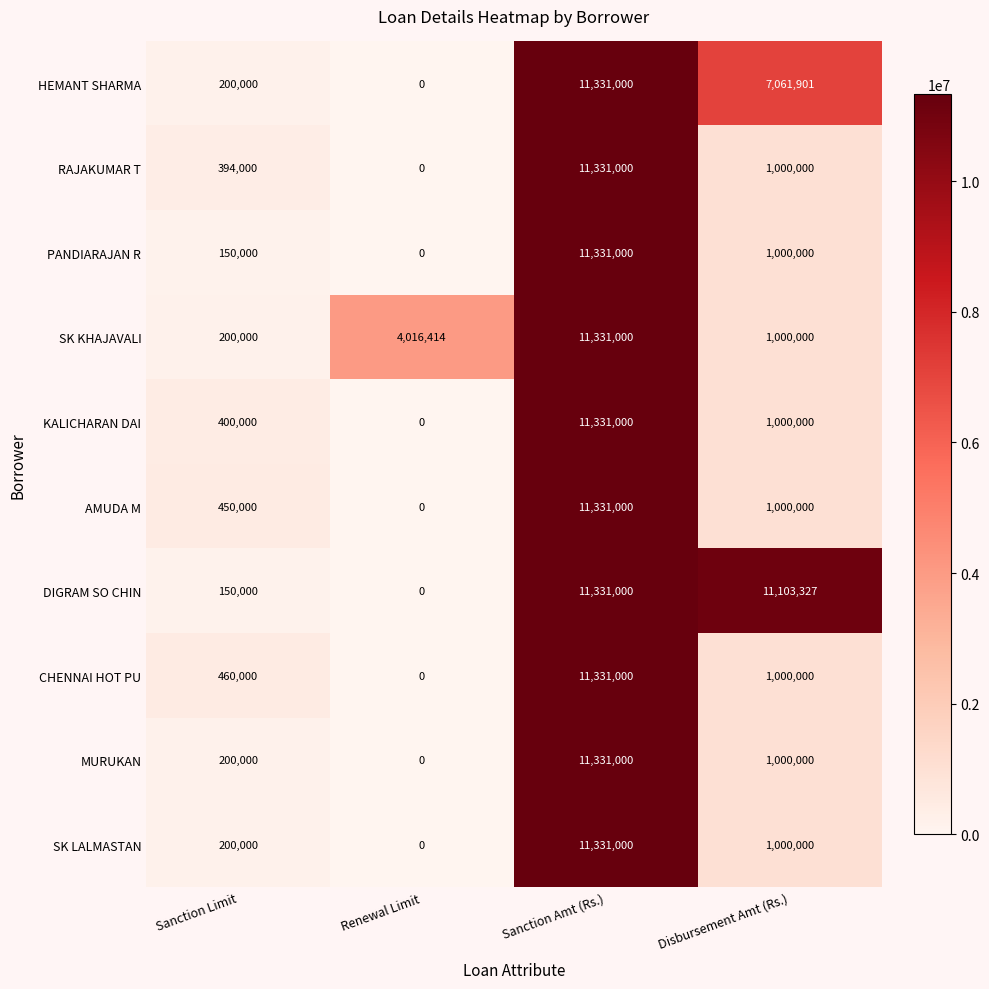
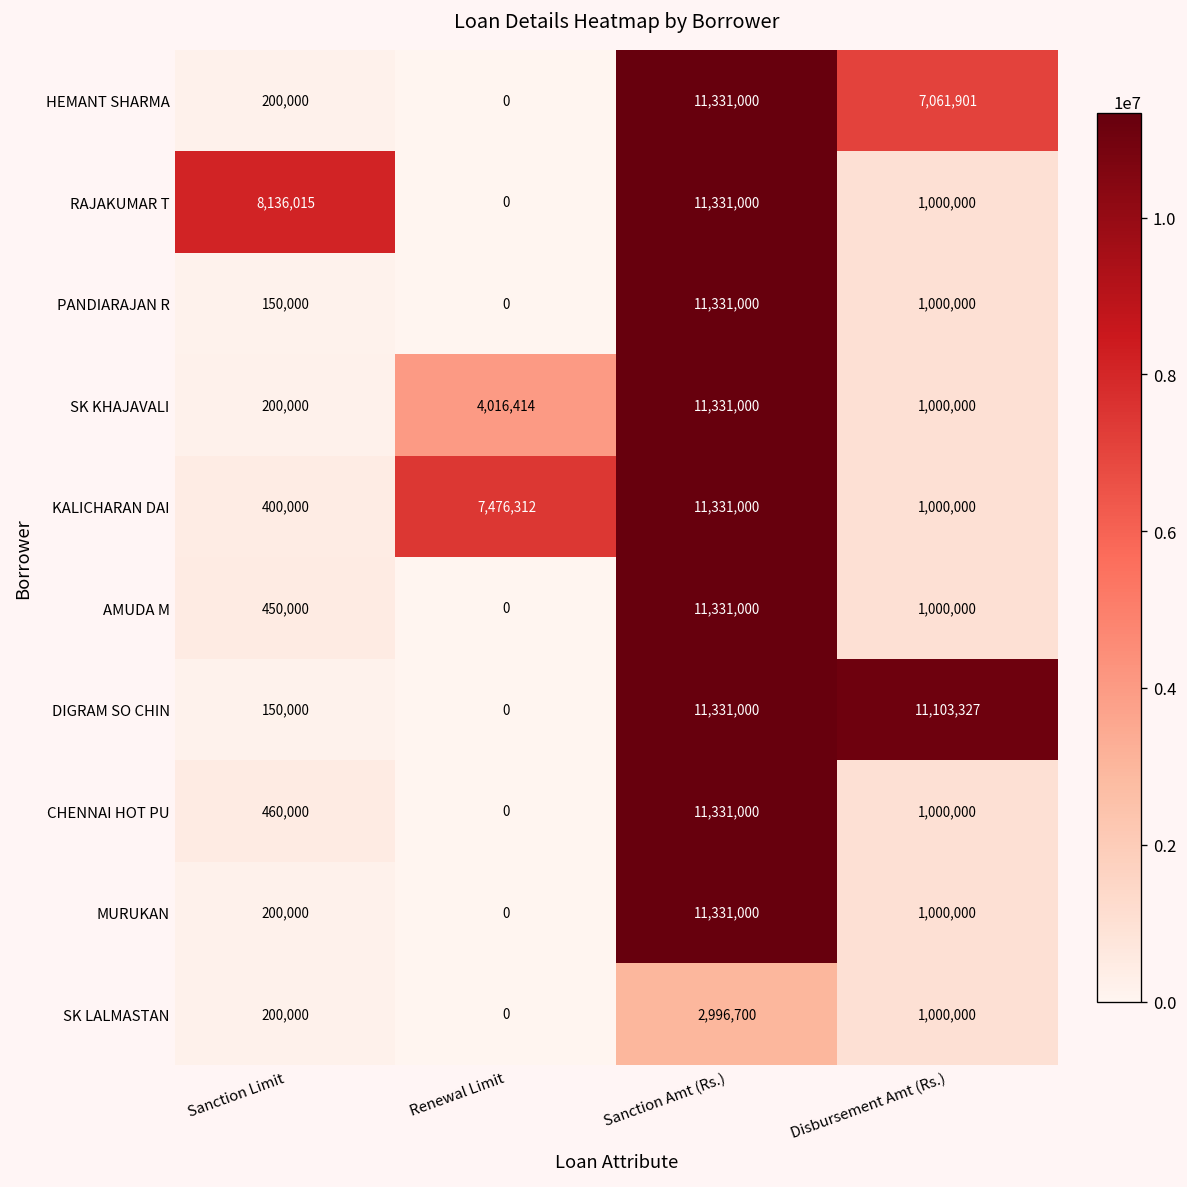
  {
    "HEMANT SHARMA": {
      "Sanction Limit": "200,000",
      "Renewal Limit": "0",
      "Sanction Amt (Rs.)": "11,331,000",
      "Disbursement Amt (Rs.)": "7,061,901"
    },
    "RAJAKUMAR T": {
-     "Sanction Limit": "394,000",
+     "Sanction Limit": "8,136,015",
      "Renewal Limit": "0",
      "Sanction Amt (Rs.)": "11,331,000",
      "Disbursement Amt (Rs.)": "1,000,000"
    },
    "PANDIARAJAN R": {
      "Sanction Limit": "150,000",
      "Renewal Limit": "0",
      "Sanction Amt (Rs.)": "11,331,000",
      "Disbursement Amt (Rs.)": "1,000,000"
    },
    "SK KHAJAVALI": {
      "Sanction Limit": "200,000",
      "Renewal Limit": "4,016,414",
      "Sanction Amt (Rs.)": "11,331,000",
      "Disbursement Amt (Rs.)": "1,000,000"
    },
    "KALICHARAN DAI": {
      "Sanction Limit": "400,000",
-     "Renewal Limit": "0",
+     "Renewal Limit": "7,476,312",
      "Sanction Amt (Rs.)": "11,331,000",
      "Disbursement Amt (Rs.)": "1,000,000"
    },
    "AMUDA M": {
      "Sanction Limit": "450,000",
      "Renewal Limit": "0",
      "Sanction Amt (Rs.)": "11,331,000",
      "Disbursement Amt (Rs.)": "1,000,000"
    },
    "DIGRAM SO CHIN": {
      "Sanction Limit": "150,000",
      "Renewal Limit": "0",
      "Sanction Amt (Rs.)": "11,331,000",
      "Disbursement Amt (Rs.)": "11,103,327"
    },
    "CHENNAI HOT PU": {
      "Sanction Limit": "460,000",
      "Renewal Limit": "0",
      "Sanction Amt (Rs.)": "11,331,000",
      "Disbursement Amt (Rs.)": "1,000,000"
    },
    "MURUKAN": {
      "Sanction Limit": "200,000",
      "Renewal Limit": "0",
      "Sanction Amt (Rs.)": "11,331,000",
      "Disbursement Amt (Rs.)": "1,000,000"
    },
    "SK LALMASTAN": {
      "Sanction Limit": "200,000",
      "Renewal Limit": "0",
-     "Sanction Amt (Rs.)": "11,331,000",
+     "Sanction Amt (Rs.)": "2,996,700",
      "Disbursement Amt (Rs.)": "1,000,000"
    }
  }
